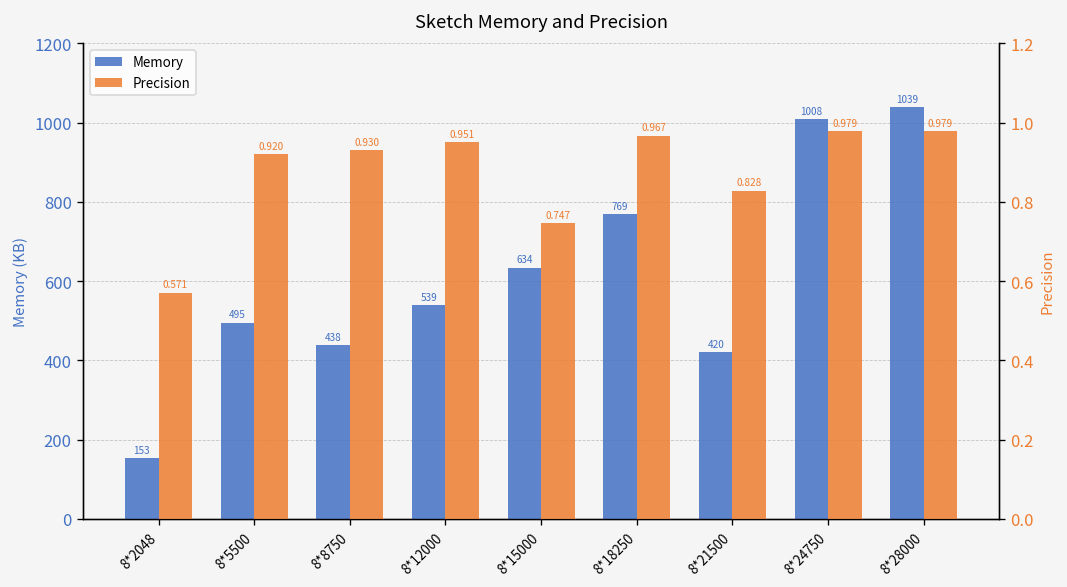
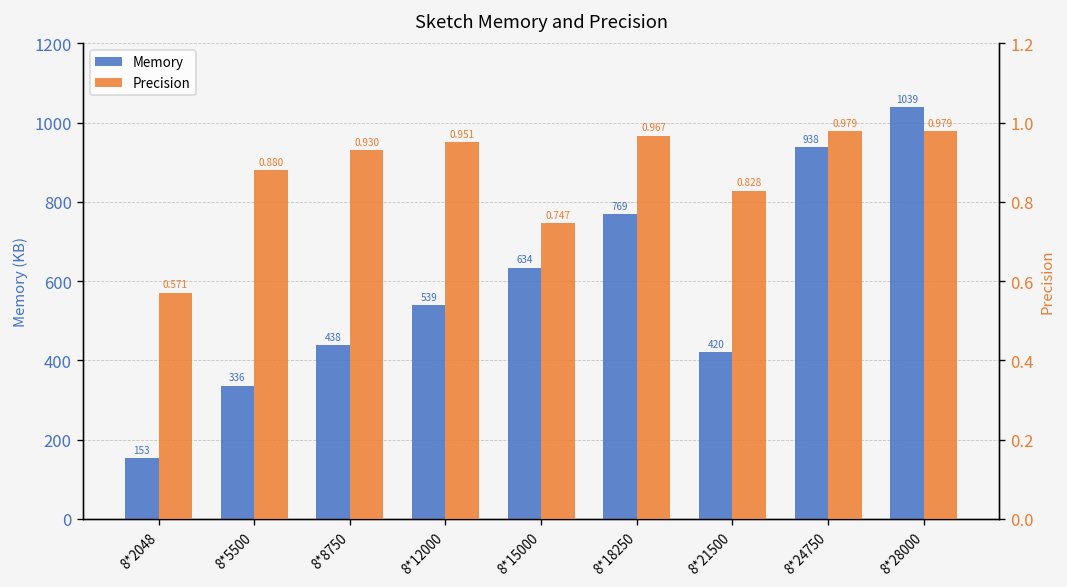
  {
    "Memory": {
      "8*2048": 153,
-     "8*5500": 495,
+     "8*5500": 336,
      "8*8750": 438,
      "8*12000": 539,
      "8*15000": 634,
      "8*18250": 769,
      "8*21500": 420,
-     "8*24750": 1008,
+     "8*24750": 938,
      "8*28000": 1039
    },
    "Precision": {
      "8*2048": 0.571,
-     "8*5500": 0.920,
+     "8*5500": 0.880,
      "8*8750": 0.930,
      "8*12000": 0.951,
      "8*15000": 0.747,
      "8*18250": 0.967,
      "8*21500": 0.828,
      "8*24750": 0.979,
      "8*28000": 0.979
    }
  }
